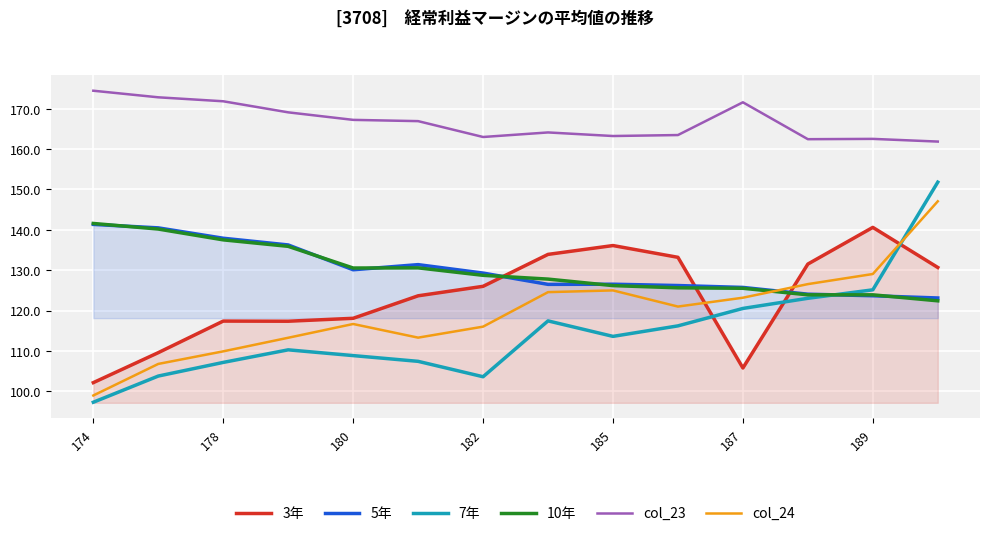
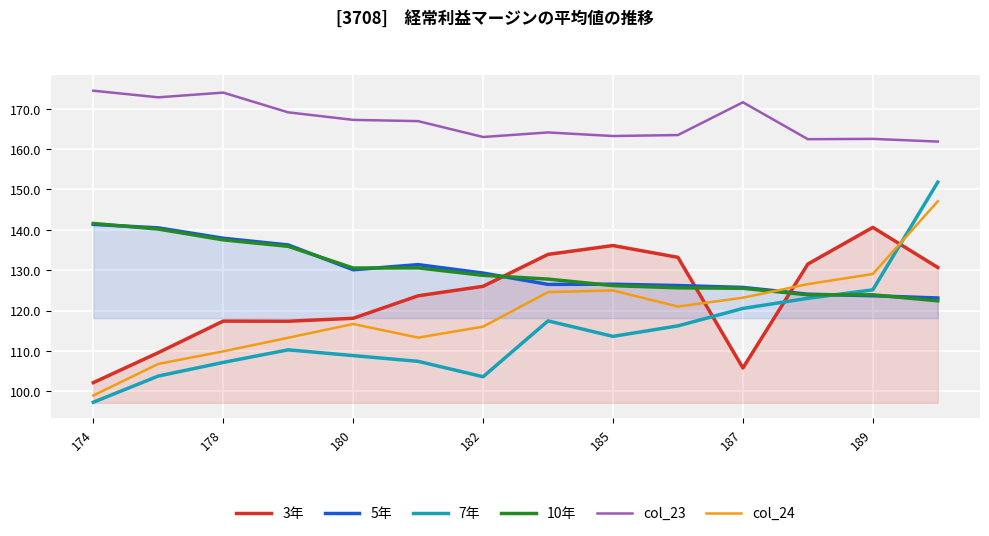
  {
    "3年": {
      "174": 102,
      "178": 117,
      "180": 118,
      "182": 126,
      "185": 136,
      "187": 106,
      "189": 141
    },
    "7年": {
      "174": 97,
      "178": 107,
      "180": 109,
      "182": 104,
      "185": 114,
      "187": 121,
      "189": 125
    },
    "col_23": {
      "174": 174,
-     "178": 172,
+     "178": 174,
      "180": 167,
      "182": 163,
      "185": 163,
      "187": 172,
      "189": 163
    },
    "col_24": {
      "174": 99,
      "178": 110,
      "180": 117,
      "182": 116,
      "185": 125,
      "187": 123,
      "189": 129
    }
  }
